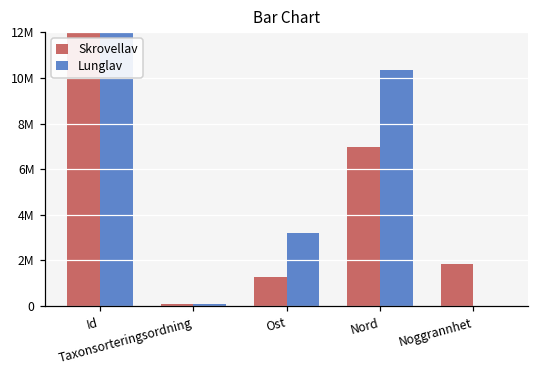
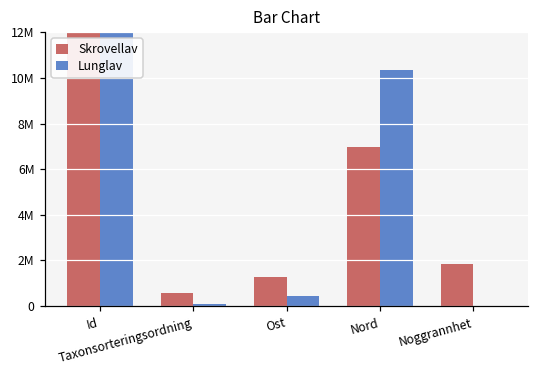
  {
    "Skrovellav": {
-     "Taxonsorteringsordning": 100000,
+     "Taxonsorteringsordning": 600000,
      "Ost": 1300000,
      "Nord": 6900000,
      "Noggrannhet": 1800000
    },
    "Lunglav": {
-     "Ost": 3200000,
+     "Ost": 500000,
      "Nord": 10400000
    }
  }
